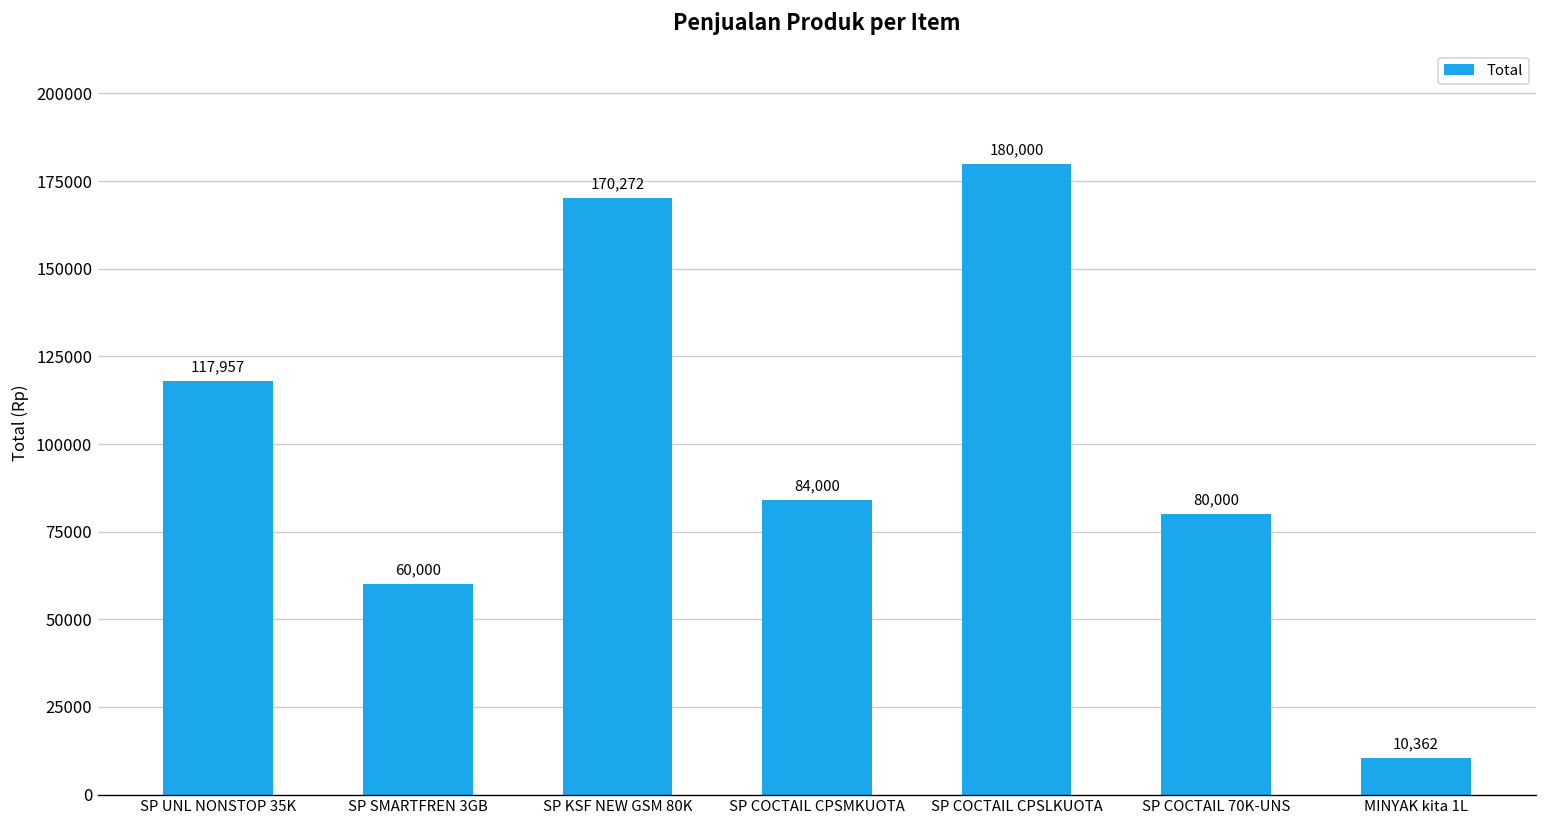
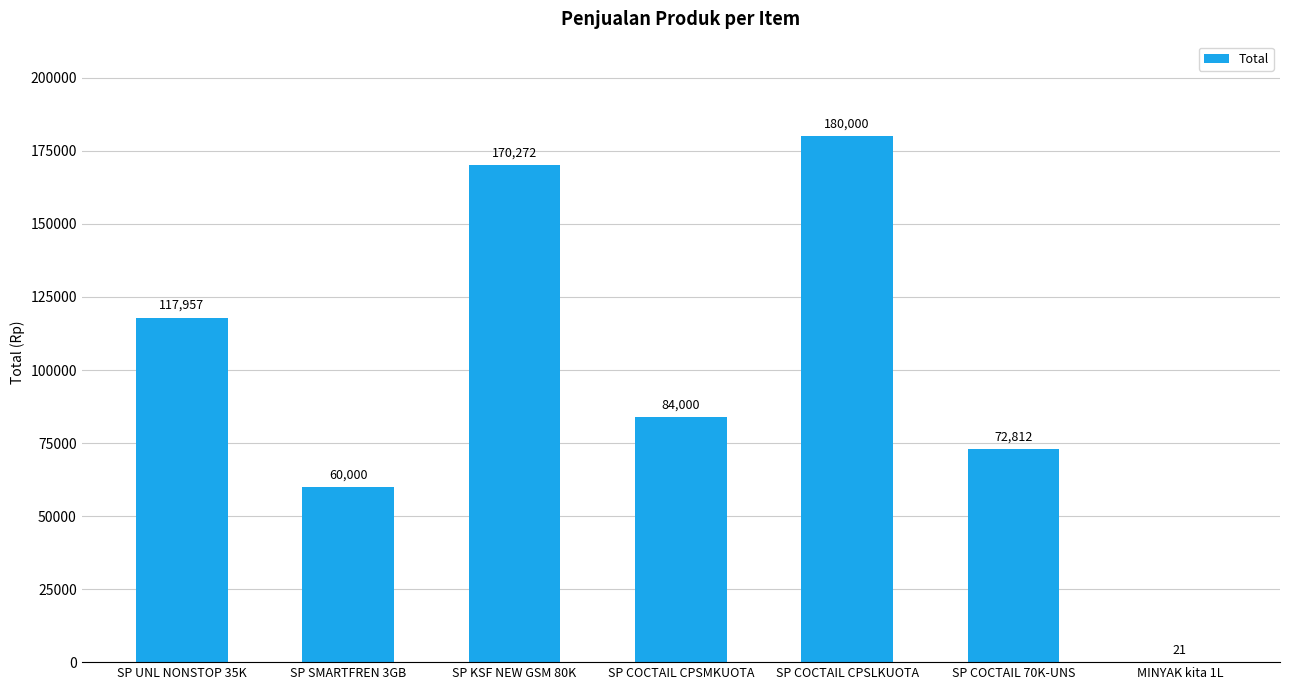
  {
    "SP UNL NONSTOP 35K": "117,957",
    "SP SMARTFREN 3GB": "60,000",
    "SP KSF NEW GSM 80K": "170,272",
    "SP COCTAIL CPSMKUOTA": "84,000",
    "SP COCTAIL CPSLKUOTA": "180,000",
-   "SP COCTAIL 70K-UNS": "80,000",
-   "MINYAK kita 1L": "10,362"
+   "SP COCTAIL 70K-UNS": "72,812",
+   "MINYAK kita 1L": "21"
  }
